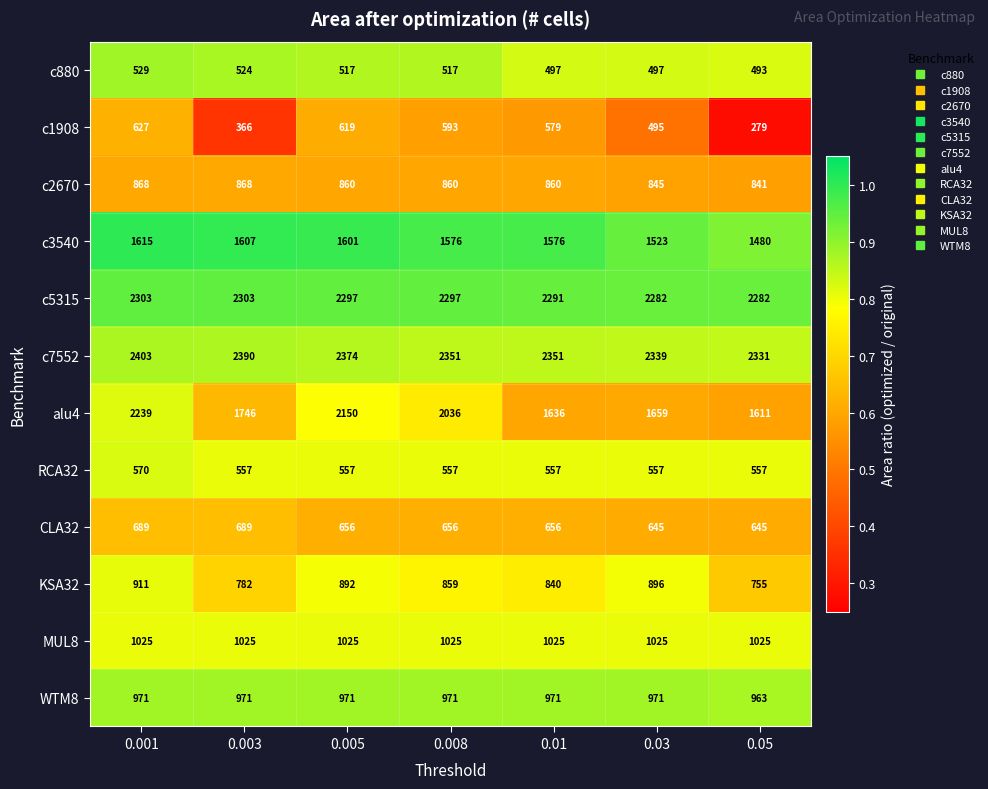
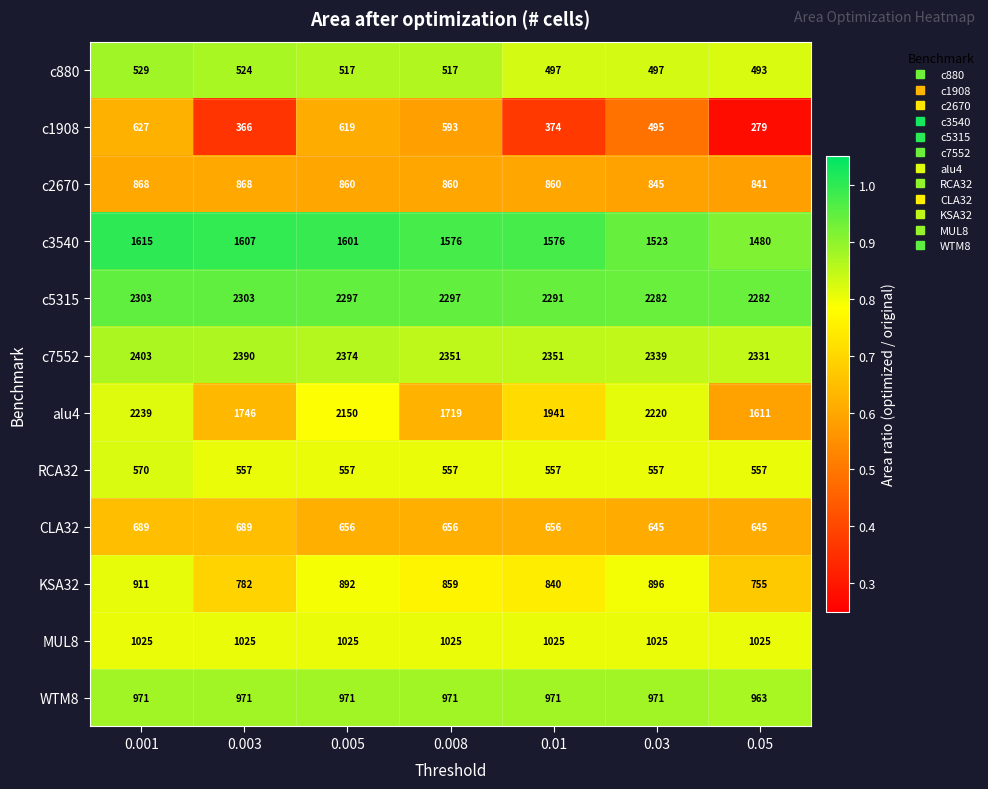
  {
    "c880": {
      "0.001": 529,
      "0.003": 524,
      "0.005": 517,
      "0.008": 517,
      "0.01": 497,
      "0.03": 497,
      "0.05": 493
    },
    "c1908": {
      "0.001": 627,
      "0.003": 366,
      "0.005": 619,
      "0.008": 593,
-     "0.01": 579,
+     "0.01": 374,
      "0.03": 495,
      "0.05": 279
    },
    "c2670": {
      "0.001": 868,
      "0.003": 868,
      "0.005": 860,
      "0.008": 860,
      "0.01": 860,
      "0.03": 845,
      "0.05": 841
    },
    "c3540": {
      "0.001": 1615,
      "0.003": 1607,
      "0.005": 1601,
      "0.008": 1576,
      "0.01": 1576,
      "0.03": 1523,
      "0.05": 1480
    },
    "c5315": {
      "0.001": 2303,
      "0.003": 2303,
      "0.005": 2297,
      "0.008": 2297,
      "0.01": 2291,
      "0.03": 2282,
      "0.05": 2282
    },
    "c7552": {
      "0.001": 2403,
      "0.003": 2390,
      "0.005": 2374,
      "0.008": 2351,
      "0.01": 2351,
      "0.03": 2339,
      "0.05": 2331
    },
    "alu4": {
      "0.001": 2239,
      "0.003": 1746,
      "0.005": 2150,
-     "0.008": 2036,
-     "0.01": 1636,
-     "0.03": 1659,
+     "0.008": 1719,
+     "0.01": 1941,
+     "0.03": 2220,
      "0.05": 1611
    },
    "RCA32": {
      "0.001": 570,
      "0.003": 557,
      "0.005": 557,
      "0.008": 557,
      "0.01": 557,
      "0.03": 557,
      "0.05": 557
    },
    "CLA32": {
      "0.001": 689,
      "0.003": 689,
      "0.005": 656,
      "0.008": 656,
      "0.01": 656,
      "0.03": 645,
      "0.05": 645
    },
    "KSA32": {
      "0.001": 911,
      "0.003": 782,
      "0.005": 892,
      "0.008": 859,
      "0.01": 840,
      "0.03": 896,
      "0.05": 755
    },
    "MUL8": {
      "0.001": 1025,
      "0.003": 1025,
      "0.005": 1025,
      "0.008": 1025,
      "0.01": 1025,
      "0.03": 1025,
      "0.05": 1025
    },
    "WTM8": {
      "0.001": 971,
      "0.003": 971,
      "0.005": 971,
      "0.008": 971,
      "0.01": 971,
      "0.03": 971,
      "0.05": 963
    }
  }
